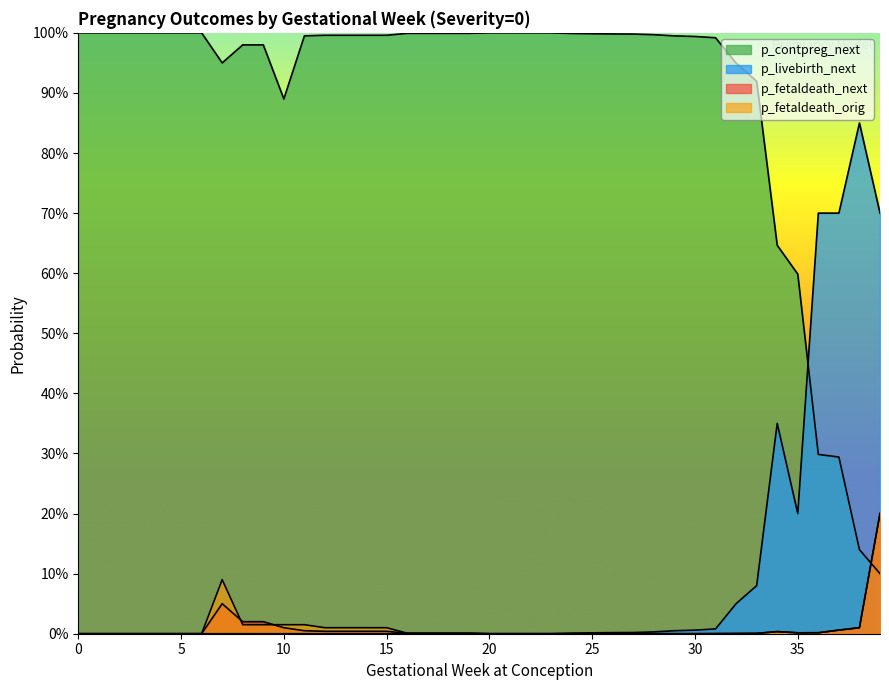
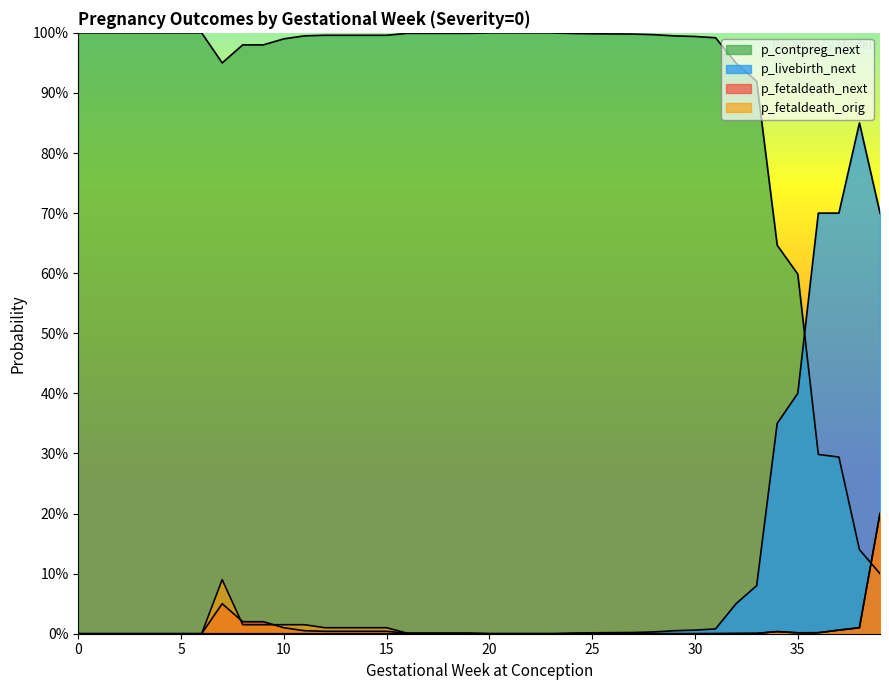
  {
    "p_contpreg_next": {
      "0": "100%",
      "5": "100%",
-     "10": "89%",
+     "10": "99%",
      "15": "100%",
      "20": "100%",
      "25": "100%",
      "30": "99%",
      "35": "60%"
    },
    "p_livebirth_next": {
      "10": "0%",
      "30": "1%",
-     "35": "20%"
+     "35": "40%"
    },
    "p_fetaldeath_next": {
      "10": "1%"
    },
    "p_fetaldeath_orig": {
      "10": "2%",
      "15": "1%"
    }
  }
